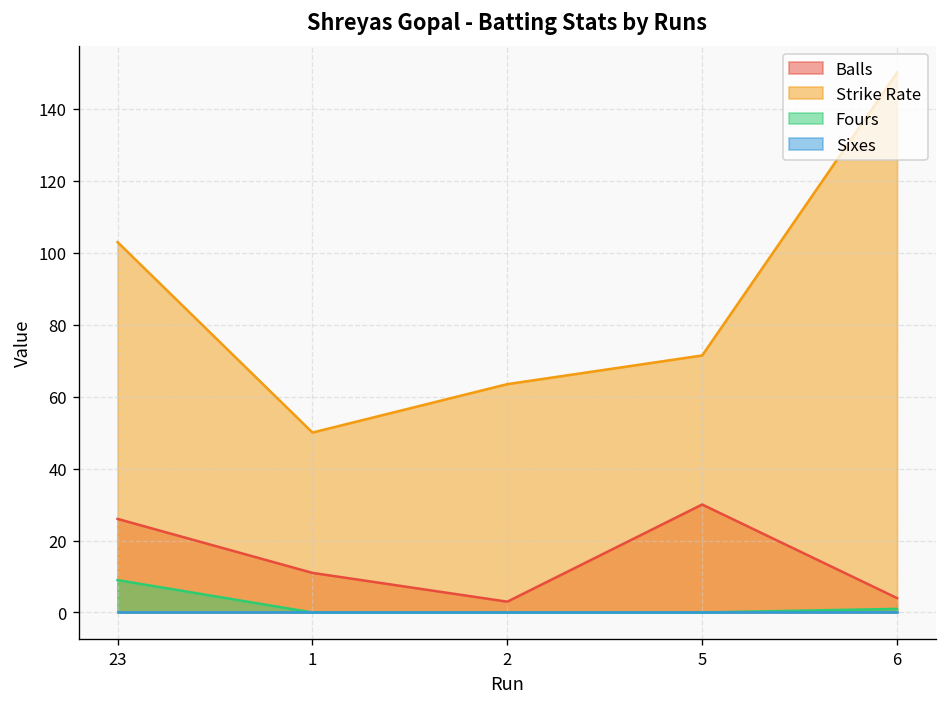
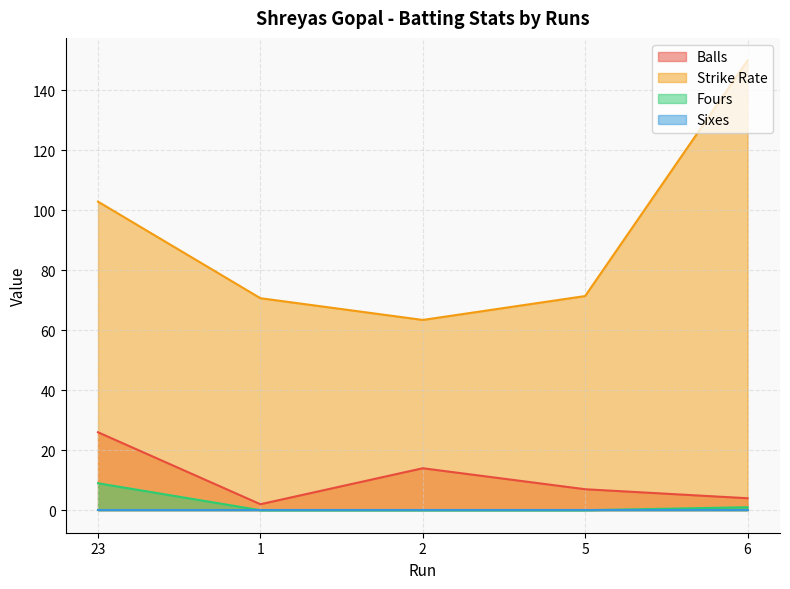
  {
    "Balls": {
      "23": 26,
-     "1": 11,
-     "2": 3,
-     "5": 30,
+     "1": 2,
+     "2": 14,
+     "5": 7,
      "6": 4
    },
    "Strike Rate": {
      "23": 103,
-     "1": 50,
+     "1": 71,
      "2": 63,
      "5": 71
    },
    "Fours": {
      "23": 9,
      "6": 1
    },
    "Sixes": {
      "23": 0,
      "6": 0
    }
  }
